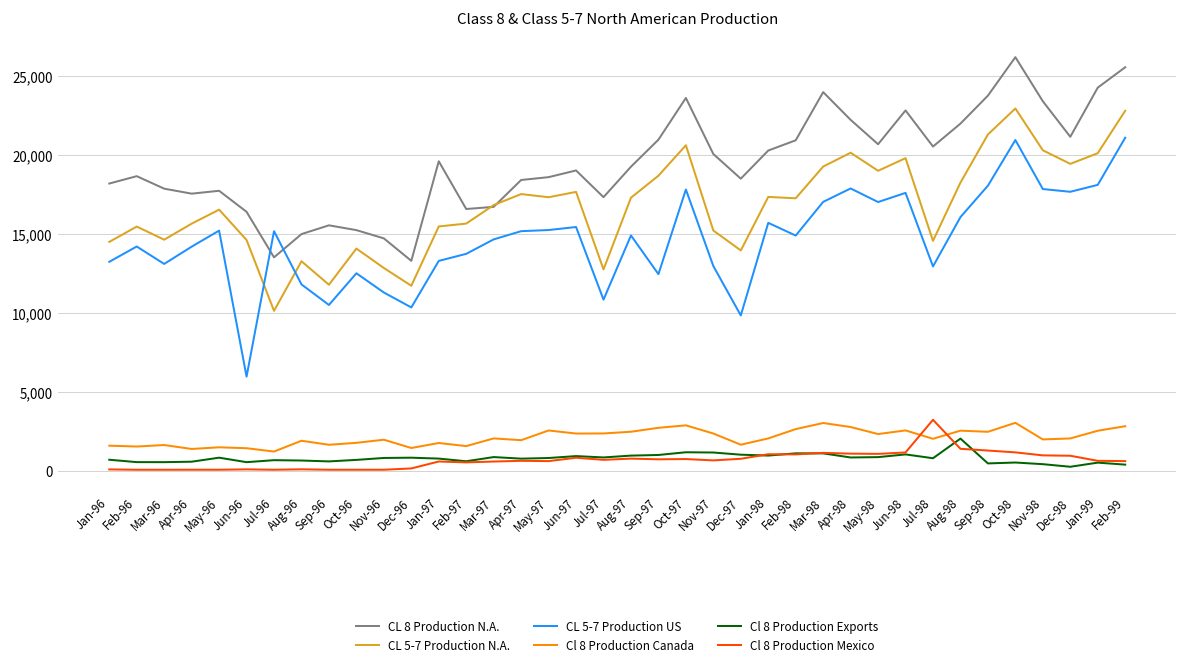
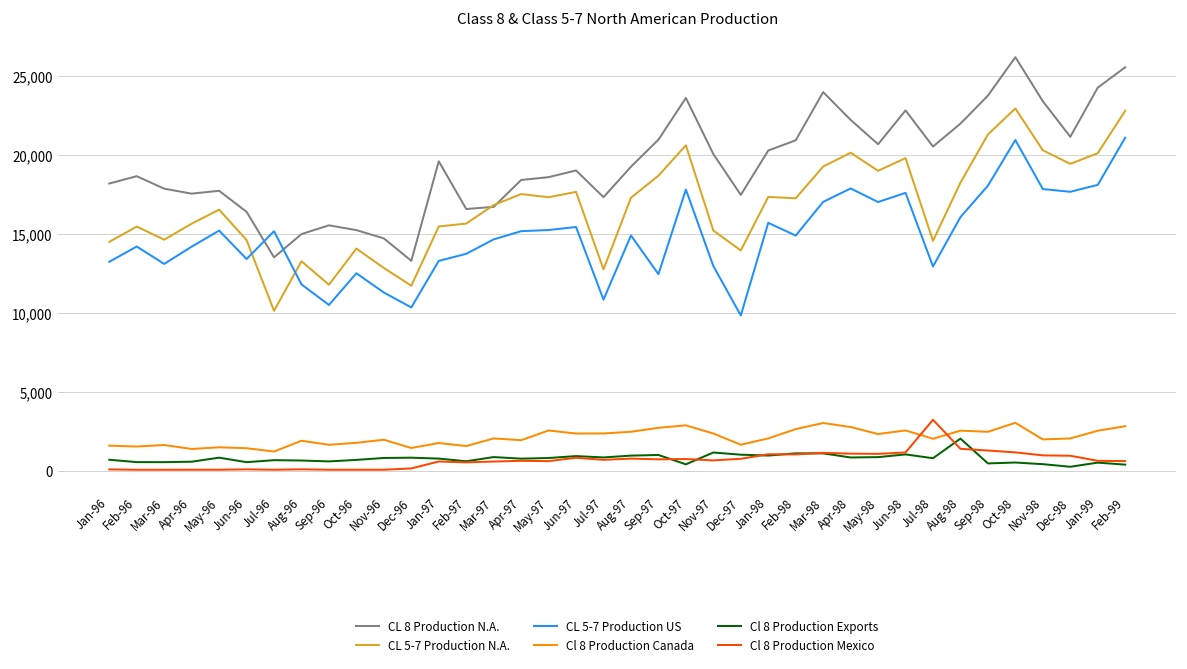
  {
    "CL 8 Production N.A.": {
      "Jan-96": "18,200",
      "Feb-96": "18,700",
      "Mar-96": "17,900",
      "Apr-96": "17,500",
      "May-96": "17,700",
      "Jun-96": "16,400",
      "Jul-96": "13,500",
      "Aug-96": "15,000",
      "Sep-96": "15,500",
      "Oct-96": "15,200",
      "Nov-96": "14,700",
      "Dec-96": "13,300",
      "Jan-97": "19,600",
      "Feb-97": "16,600",
      "Apr-97": "18,400",
      "May-97": "18,600",
      "Jun-97": "19,000",
      "Jul-97": "17,300",
      "Aug-97": "19,300",
      "Sep-97": "21,000",
      "Oct-97": "23,600",
      "Nov-97": "20,100",
-     "Dec-97": "18,500",
+     "Dec-97": "17,500",
      "Jan-98": "20,300",
      "Feb-98": "20,900",
      "Mar-98": "24,000",
      "Apr-98": "22,200",
      "May-98": "20,700",
      "Jun-98": "22,800",
      "Jul-98": "20,500",
      "Aug-98": "22,000",
      "Sep-98": "23,700",
      "Oct-98": "26,200",
      "Nov-98": "23,400",
      "Dec-98": "21,100",
      "Jan-99": "24,300",
      "Feb-99": "25,500"
    },
    "CL 5-7 Production US": {
      "Jan-96": "13,200",
      "Feb-96": "14,200",
      "Mar-96": "13,100",
      "Apr-96": "14,200",
      "May-96": "15,200",
-     "Jun-96": "6,000",
+     "Jun-96": "13,400",
      "Jul-96": "15,200",
      "Aug-96": "11,800",
      "Sep-96": "10,500",
      "Oct-96": "12,500",
      "Nov-96": "11,300",
      "Dec-96": "10,300",
      "Jan-97": "13,300",
      "Feb-97": "13,700",
      "Mar-97": "14,700",
      "Apr-97": "15,200",
      "May-97": "15,200",
      "Jun-97": "15,400",
      "Jul-97": "10,800",
      "Aug-97": "14,900",
      "Sep-97": "12,500",
      "Oct-97": "17,800",
      "Nov-97": "13,000",
      "Dec-97": "9,800",
      "Jan-98": "15,700",
      "Feb-98": "14,900",
      "Mar-98": "17,000",
      "Apr-98": "17,900",
      "May-98": "17,000",
      "Jun-98": "17,600",
      "Jul-98": "12,900",
      "Aug-98": "16,100",
      "Sep-98": "18,100",
      "Oct-98": "20,900",
      "Nov-98": "17,800",
      "Dec-98": "17,700",
      "Jan-99": "18,100",
      "Feb-99": "21,100"
    },
    "Cl 8 Production Exports": {
      "Jan-96": "700",
      "Feb-96": "600",
      "Mar-96": "600",
      "Apr-96": "600",
      "May-96": "800",
      "Jun-96": "600",
      "Jul-96": "700",
      "Aug-96": "700",
      "Sep-96": "600",
      "Oct-96": "700",
      "Nov-96": "800",
      "Dec-96": "800",
      "Mar-97": "900",
      "May-97": "800",
      "Sep-97": "1,000",
-     "Oct-97": "1,200",
+     "Oct-97": "400",
      "Nov-97": "1,200",
      "Dec-97": "1,000",
      "Apr-98": "900",
      "May-98": "900",
      "Jul-98": "800",
      "Aug-98": "2,000",
      "Sep-98": "500",
      "Oct-98": "500",
      "Nov-98": "400",
      "Dec-98": "300",
      "Feb-99": "400"
    },
    "Cl 8 Production Mexico": {
      "Jan-96": "100",
      "Feb-96": "100",
      "Mar-96": "100",
      "Apr-96": "100",
      "May-96": "100",
      "Jun-96": "100",
      "Jul-96": "100",
      "Aug-96": "100",
      "Sep-96": "100",
      "Oct-96": "100",
      "Nov-96": "100",
      "Dec-96": "200",
      "Mar-97": "600",
      "May-97": "600",
      "Sep-97": "700",
      "Oct-97": "800",
      "Nov-97": "700",
      "Dec-97": "800",
      "Apr-98": "1,100",
      "May-98": "1,100",
      "Jul-98": "3,200",
      "Aug-98": "1,400",
      "Sep-98": "1,300",
      "Oct-98": "1,200",
      "Nov-98": "1,000",
      "Dec-98": "1,000",
      "Feb-99": "600"
    }
  }
